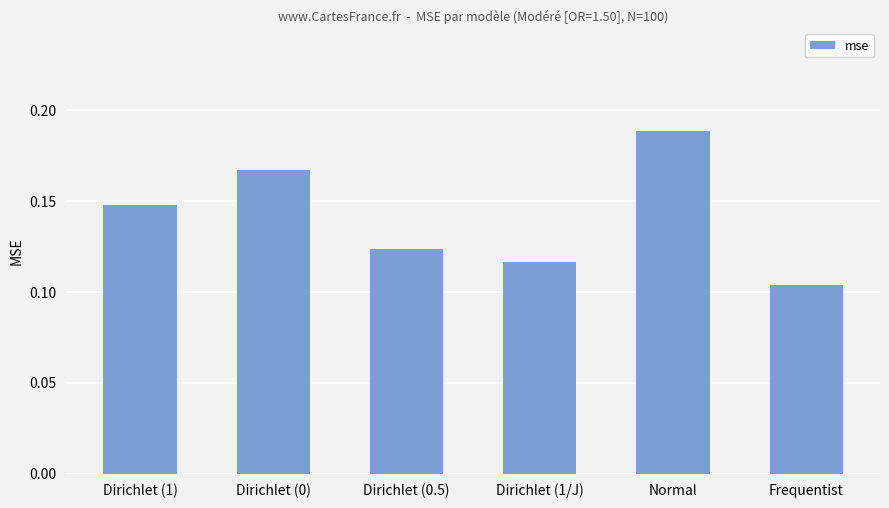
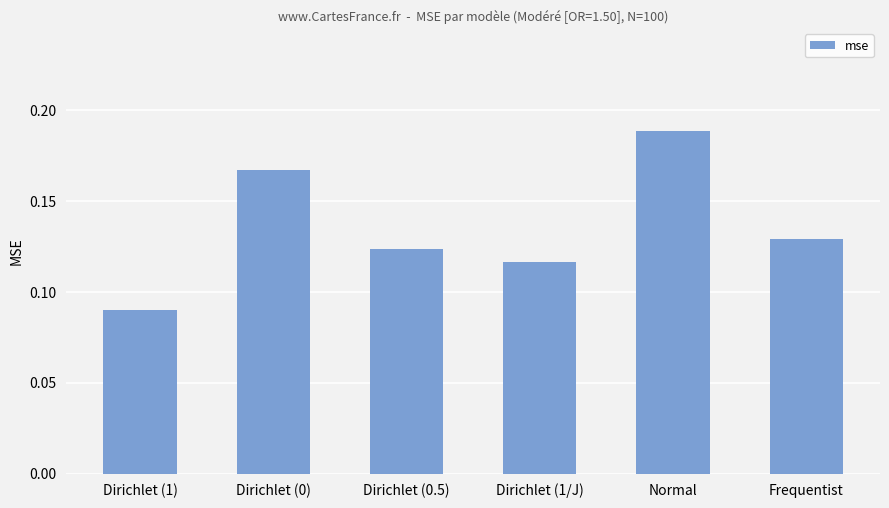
  {
-   "Dirichlet (1)": 0.148,
+   "Dirichlet (1)": 0.090,
    "Dirichlet (0)": 0.167,
    "Dirichlet (0.5)": 0.123,
    "Dirichlet (1/J)": 0.116,
    "Normal": 0.188,
-   "Frequentist": 0.104
+   "Frequentist": 0.129
  }
